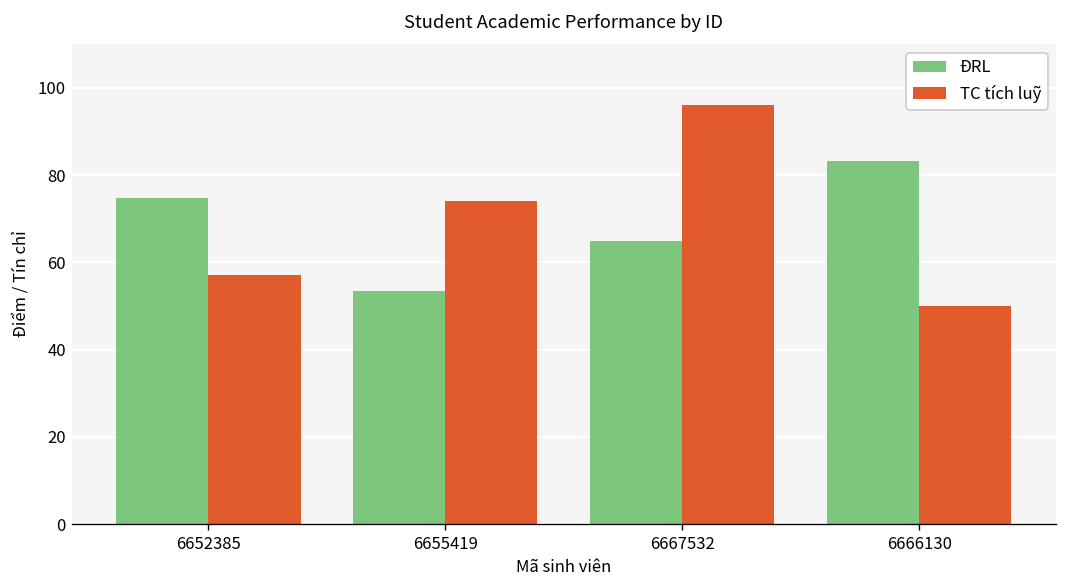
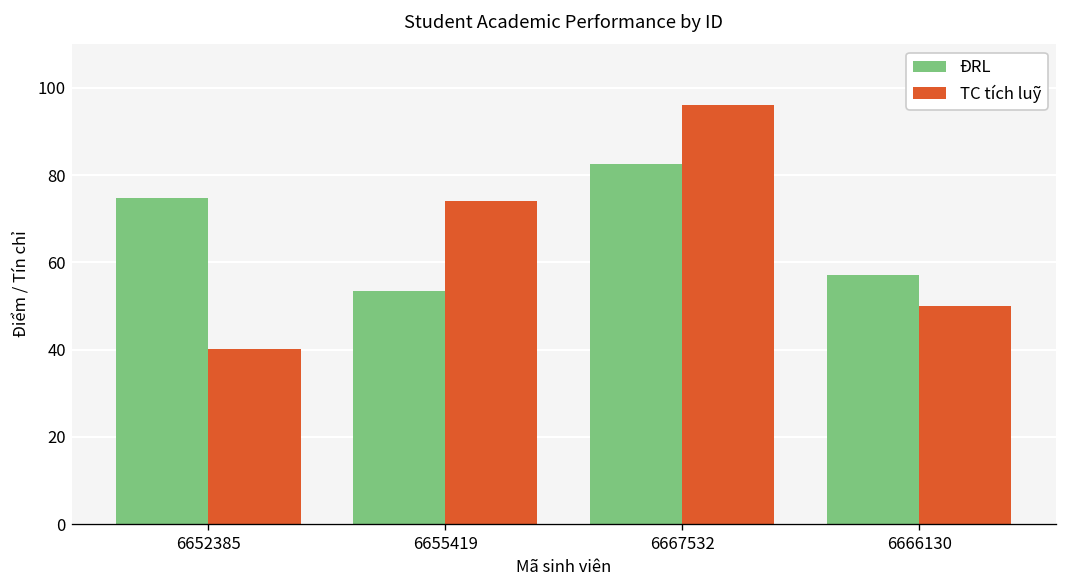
  {
    "ĐRL": {
      "6652385": 75,
      "6655419": 53,
-     "6667532": 65,
-     "6666130": 83
+     "6667532": 83,
+     "6666130": 57
    },
    "TC tích luỹ": {
-     "6652385": 57,
+     "6652385": 40,
      "6655419": 74,
      "6667532": 96,
      "6666130": 50
    }
  }
